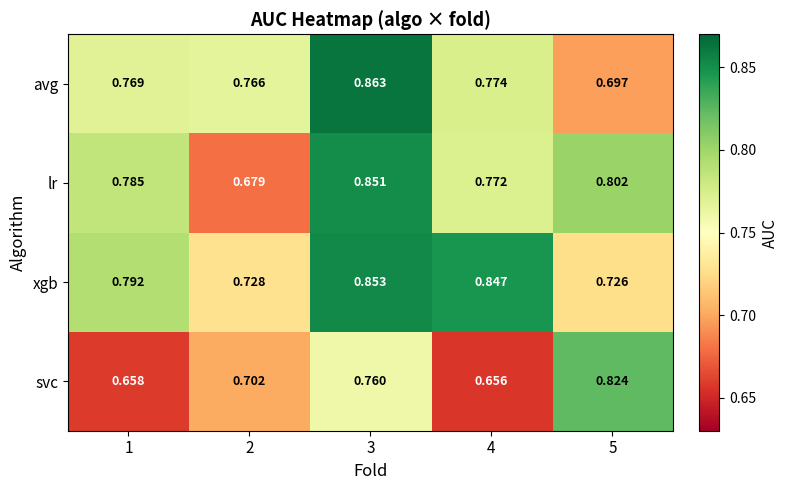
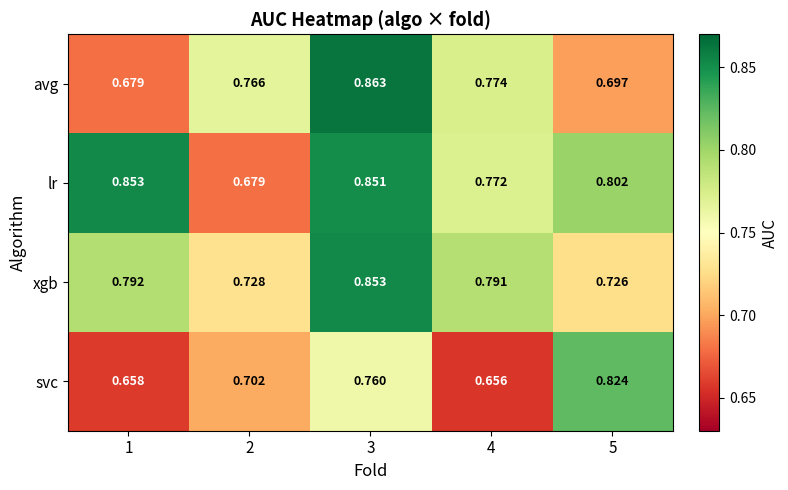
  {
    "avg": {
-     "1": 0.769,
+     "1": 0.679,
      "2": 0.766,
      "3": 0.863,
      "4": 0.774,
      "5": 0.697
    },
    "lr": {
-     "1": 0.785,
+     "1": 0.853,
      "2": 0.679,
      "3": 0.851,
      "4": 0.772,
      "5": 0.802
    },
    "xgb": {
      "1": 0.792,
      "2": 0.728,
      "3": 0.853,
-     "4": 0.847,
+     "4": 0.791,
      "5": 0.726
    },
    "svc": {
      "1": 0.658,
      "2": 0.702,
      "3": 0.760,
      "4": 0.656,
      "5": 0.824
    }
  }
